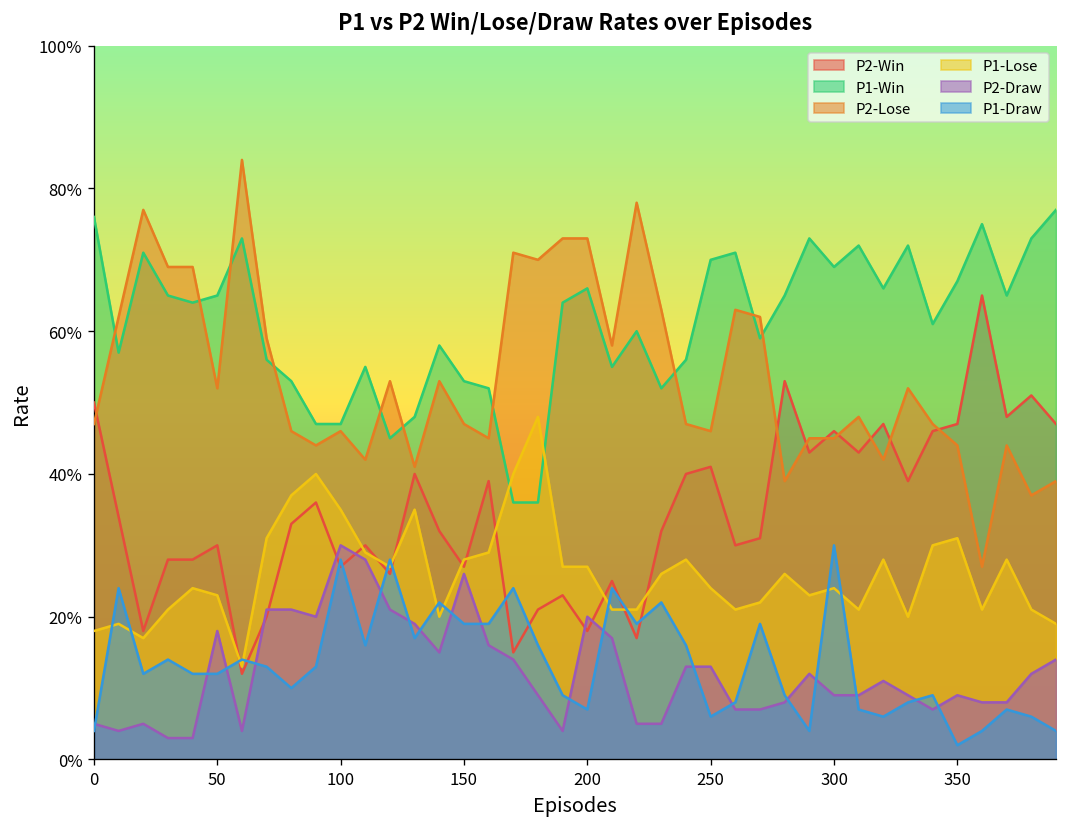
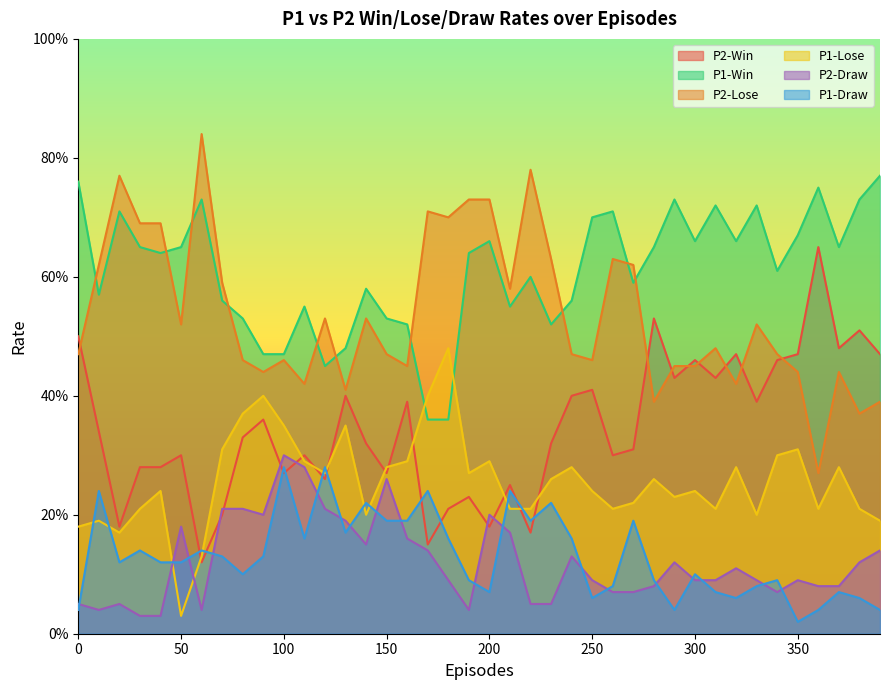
  {
    "P1-Win": {
      "0": "76%",
      "50": "65%",
      "100": "47%",
      "150": "53%",
      "200": "66%",
      "250": "70%",
-     "300": "69%",
+     "300": "66%",
      "350": "67%"
    },
    "P1-Lose": {
      "0": "18%",
-     "50": "23%",
+     "50": "3%",
      "100": "35%",
      "150": "28%",
-     "200": "27%",
+     "200": "29%",
      "250": "24%",
      "300": "24%",
      "350": "31%"
    },
    "P2-Draw": {
      "0": "5%",
      "50": "18%",
      "100": "30%",
      "150": "26%",
      "200": "20%",
-     "250": "13%",
+     "250": "9%",
      "300": "9%",
      "350": "9%"
    },
    "P1-Draw": {
      "0": "4%",
      "50": "12%",
      "100": "28%",
      "150": "19%",
      "200": "7%",
      "250": "6%",
-     "300": "30%",
+     "300": "10%",
      "350": "2%"
    }
  }
